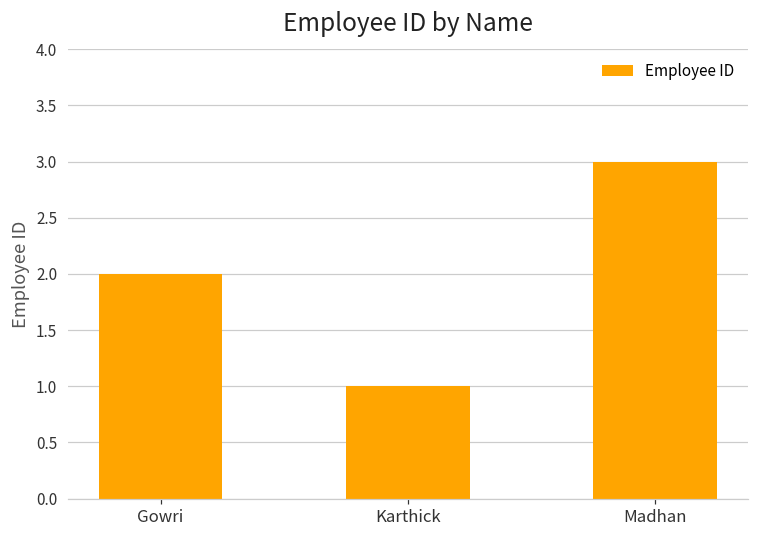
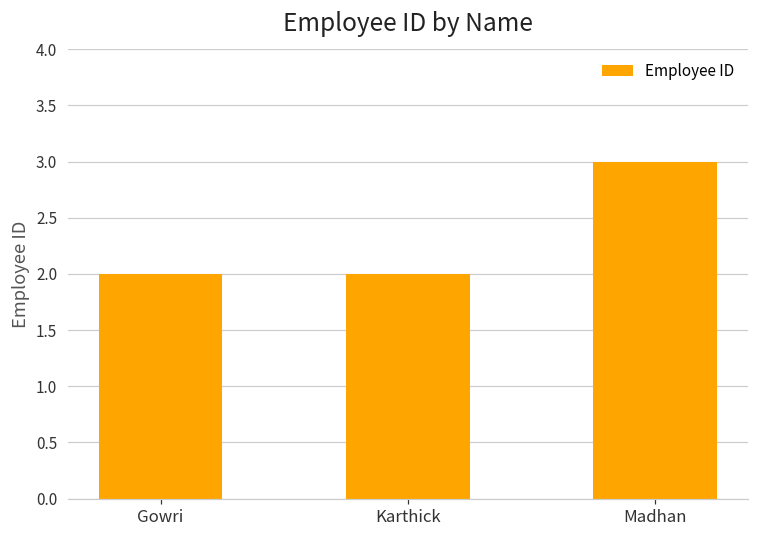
  {
    "Gowri": 2,
-   "Karthick": 1,
+   "Karthick": 2,
    "Madhan": 3
  }
